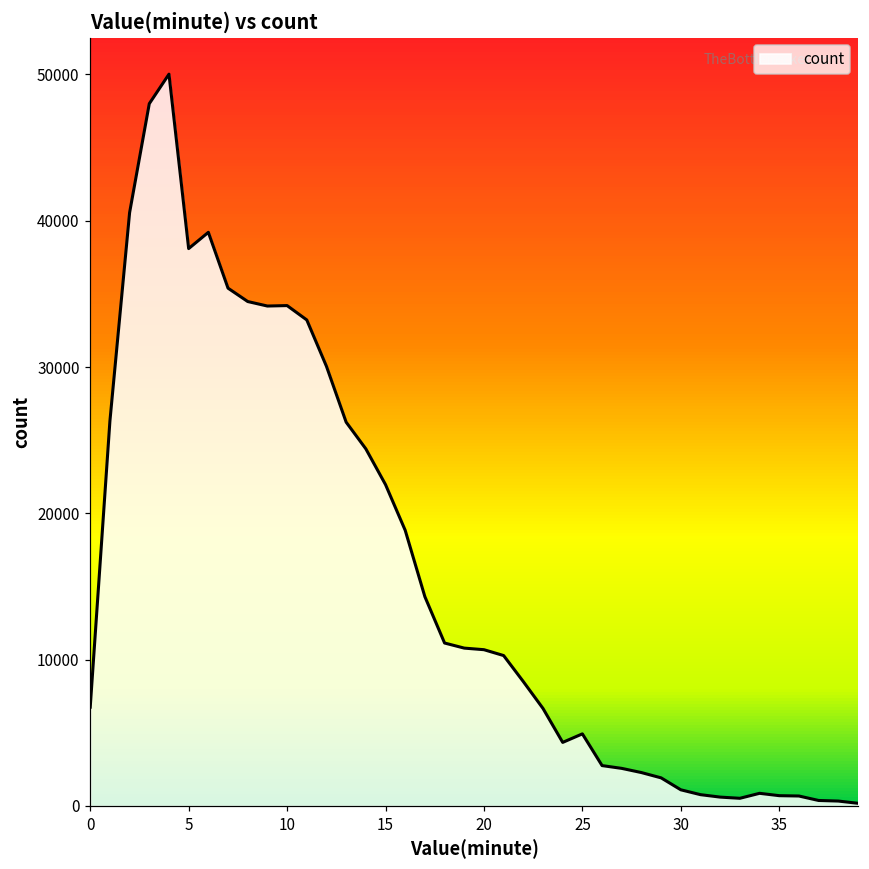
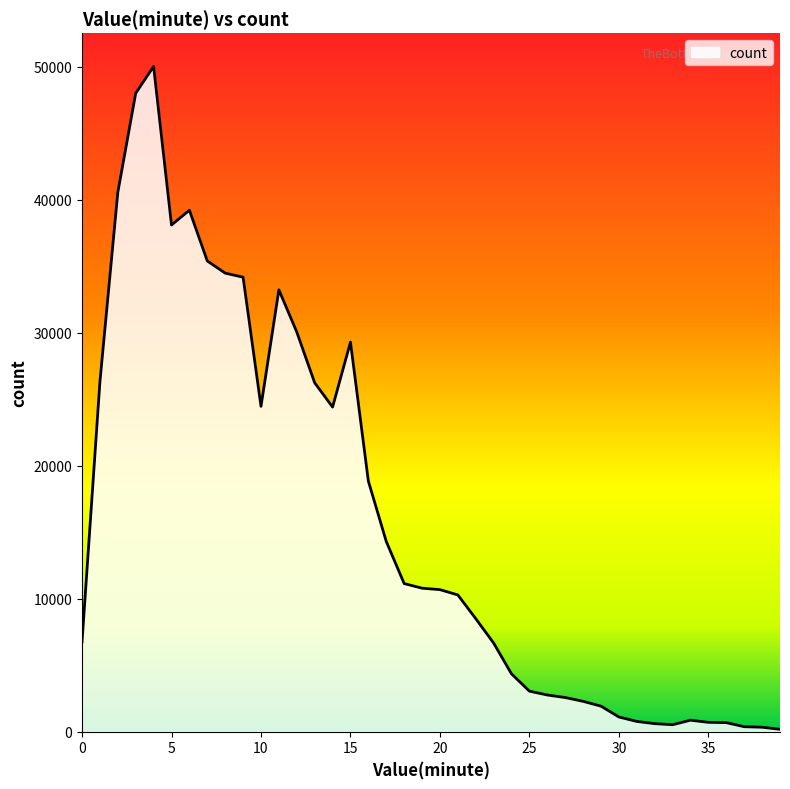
  {
    "0": 6800,
    "5": 38100,
-   "10": 34200,
-   "15": 22000,
+   "10": 24500,
+   "15": 29300,
    "20": 10700,
-   "25": 4900,
+   "25": 3000,
    "30": 1100,
    "35": 700
  }
